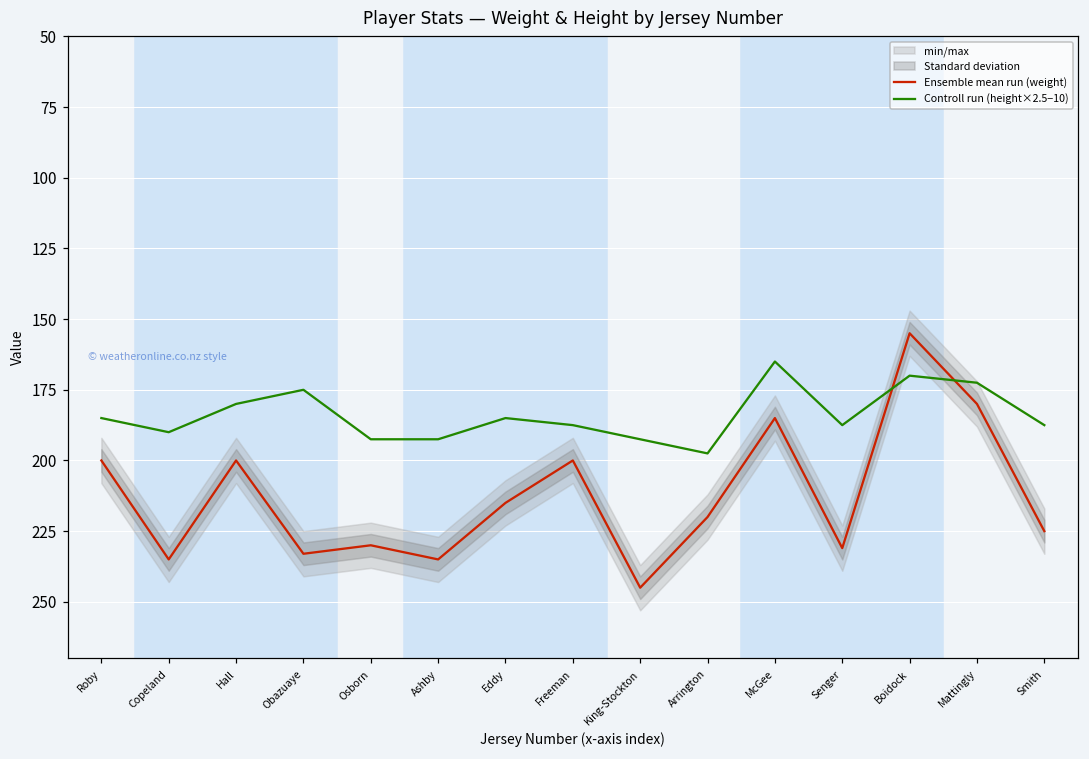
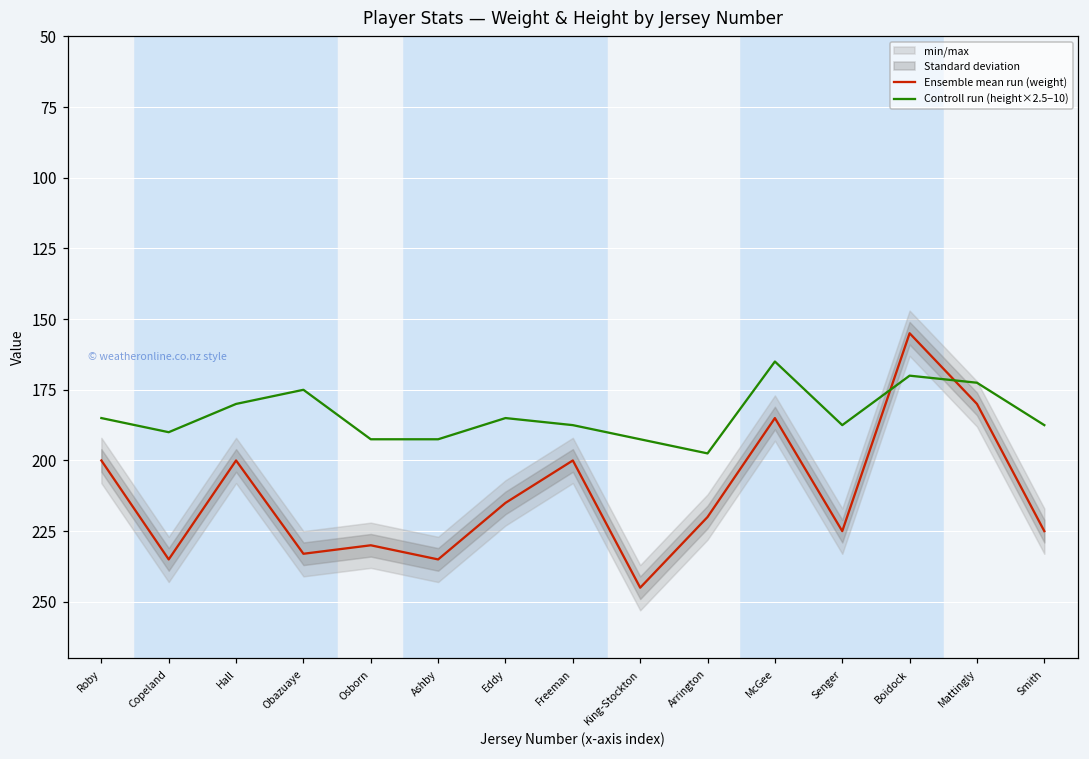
  {
    "Ensemble mean run (weight)": {
      "Roby": 200,
      "Copeland": 235,
      "Hall": 200,
      "Obazuaye": 233,
      "Osborn": 230,
      "Ashby": 235,
      "Eddy": 215,
      "Freeman": 200,
      "King-Stockton": 245,
      "Arrington": 220,
      "McGee": 185,
-     "Senger": 231,
+     "Senger": 225,
      "Boidock": 155,
      "Mattingly": 180,
      "Smith": 225
    },
    "Controll run (height×2.5−10)": {
      "Roby": 185,
      "Copeland": 190,
      "Hall": 180,
      "Obazuaye": 175,
      "Osborn": 193,
      "Ashby": 193,
      "Eddy": 185,
      "Freeman": 188,
      "King-Stockton": 193,
      "Arrington": 198,
      "McGee": 165,
      "Senger": 188,
      "Boidock": 170,
      "Mattingly": 173,
      "Smith": 188
    }
  }
